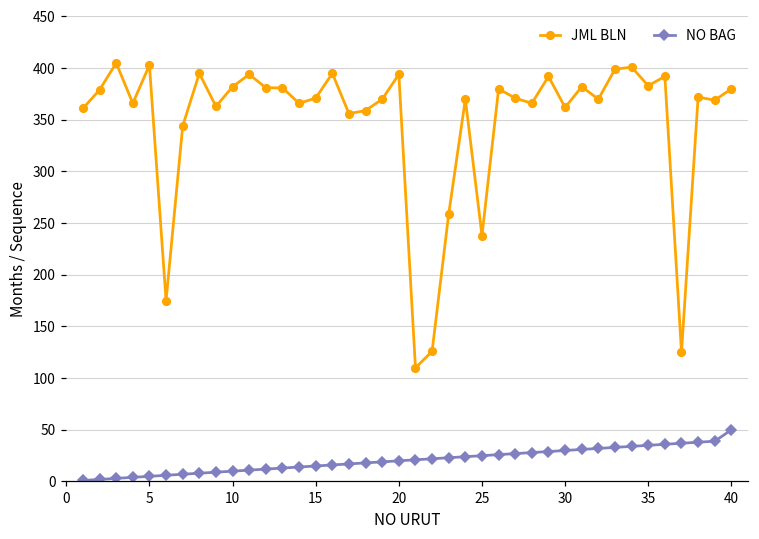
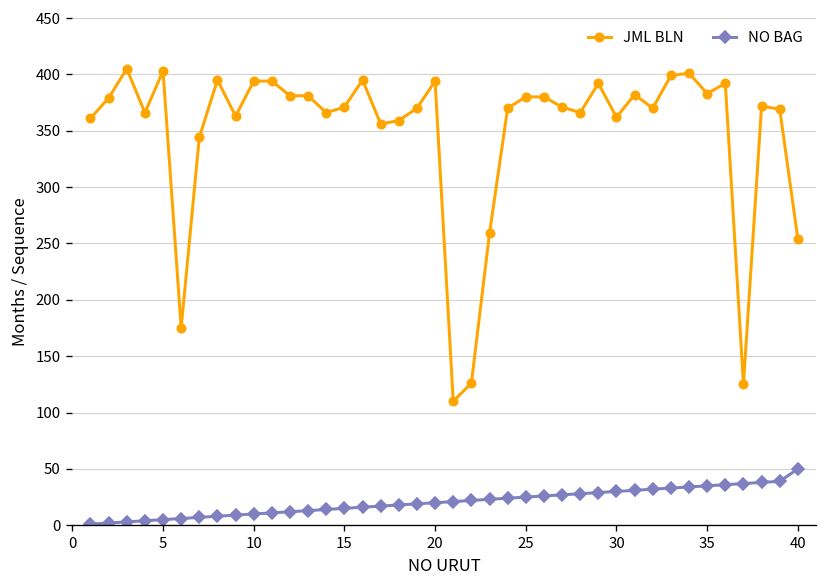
  {
    "JML BLN": {
      "5": 400,
-     "10": 380,
+     "10": 390,
      "15": 370,
      "20": 390,
-     "25": 240,
+     "25": 380,
      "30": 360,
      "35": 380,
-     "40": 380
+     "40": 250
    },
    "NO BAG": {
      "5": 10,
      "10": 10,
      "15": 20,
      "20": 20,
      "25": 30,
      "30": 30,
      "35": 40,
      "40": 50
    }
  }
